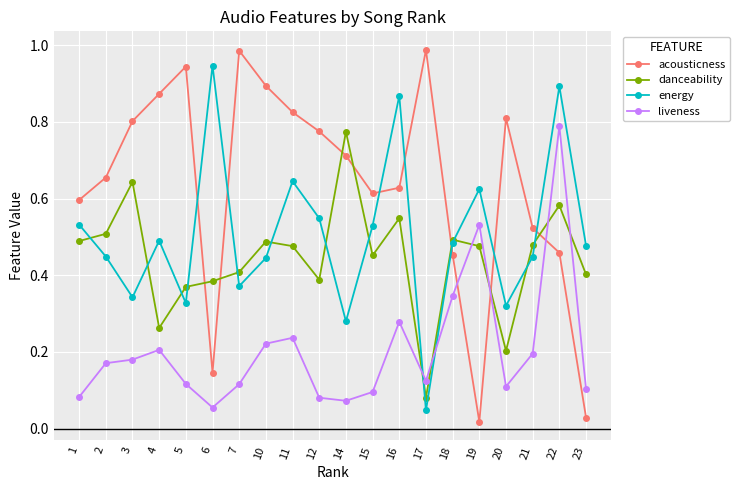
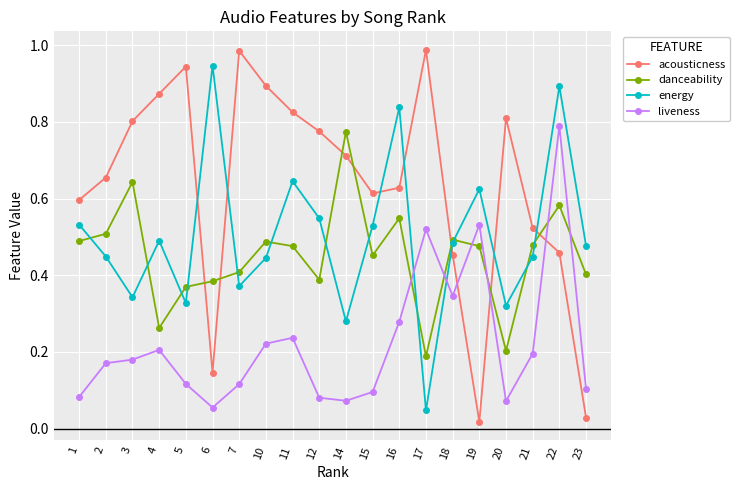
  {
    "acousticness": {
      "1": 0.60,
      "2": 0.65,
      "3": 0.80,
      "4": 0.87,
      "5": 0.94,
      "6": 0.15,
      "7": 0.99,
      "10": 0.89,
      "11": 0.83,
      "12": 0.78,
      "14": 0.71,
      "15": 0.61,
      "16": 0.63,
      "17": 0.99,
      "18": 0.45,
      "19": 0.02,
      "20": 0.81,
      "21": 0.52,
      "22": 0.46,
      "23": 0.03
    },
    "danceability": {
      "1": 0.49,
      "2": 0.51,
      "3": 0.64,
      "4": 0.26,
      "5": 0.37,
      "6": 0.38,
      "7": 0.41,
      "10": 0.49,
      "11": 0.48,
      "12": 0.39,
      "14": 0.77,
      "15": 0.45,
      "16": 0.55,
-     "17": 0.08,
+     "17": 0.19,
      "18": 0.49,
      "19": 0.48,
      "20": 0.20,
      "21": 0.48,
      "22": 0.58,
      "23": 0.40
    },
    "energy": {
      "1": 0.53,
      "2": 0.45,
      "3": 0.34,
      "4": 0.49,
      "5": 0.33,
      "6": 0.95,
      "7": 0.37,
      "10": 0.44,
      "11": 0.65,
      "12": 0.55,
      "14": 0.28,
      "15": 0.53,
-     "16": 0.87,
+     "16": 0.84,
      "17": 0.05,
      "18": 0.48,
      "19": 0.62,
      "20": 0.32,
      "21": 0.45,
      "22": 0.89,
      "23": 0.48
    },
    "liveness": {
      "1": 0.08,
      "2": 0.17,
      "3": 0.18,
      "4": 0.21,
      "5": 0.12,
      "6": 0.05,
      "7": 0.12,
      "10": 0.22,
      "11": 0.24,
      "12": 0.08,
      "14": 0.07,
      "15": 0.10,
      "16": 0.28,
-     "17": 0.12,
+     "17": 0.52,
      "18": 0.35,
      "19": 0.53,
-     "20": 0.11,
+     "20": 0.07,
      "21": 0.20,
      "22": 0.79,
      "23": 0.10
    }
  }
